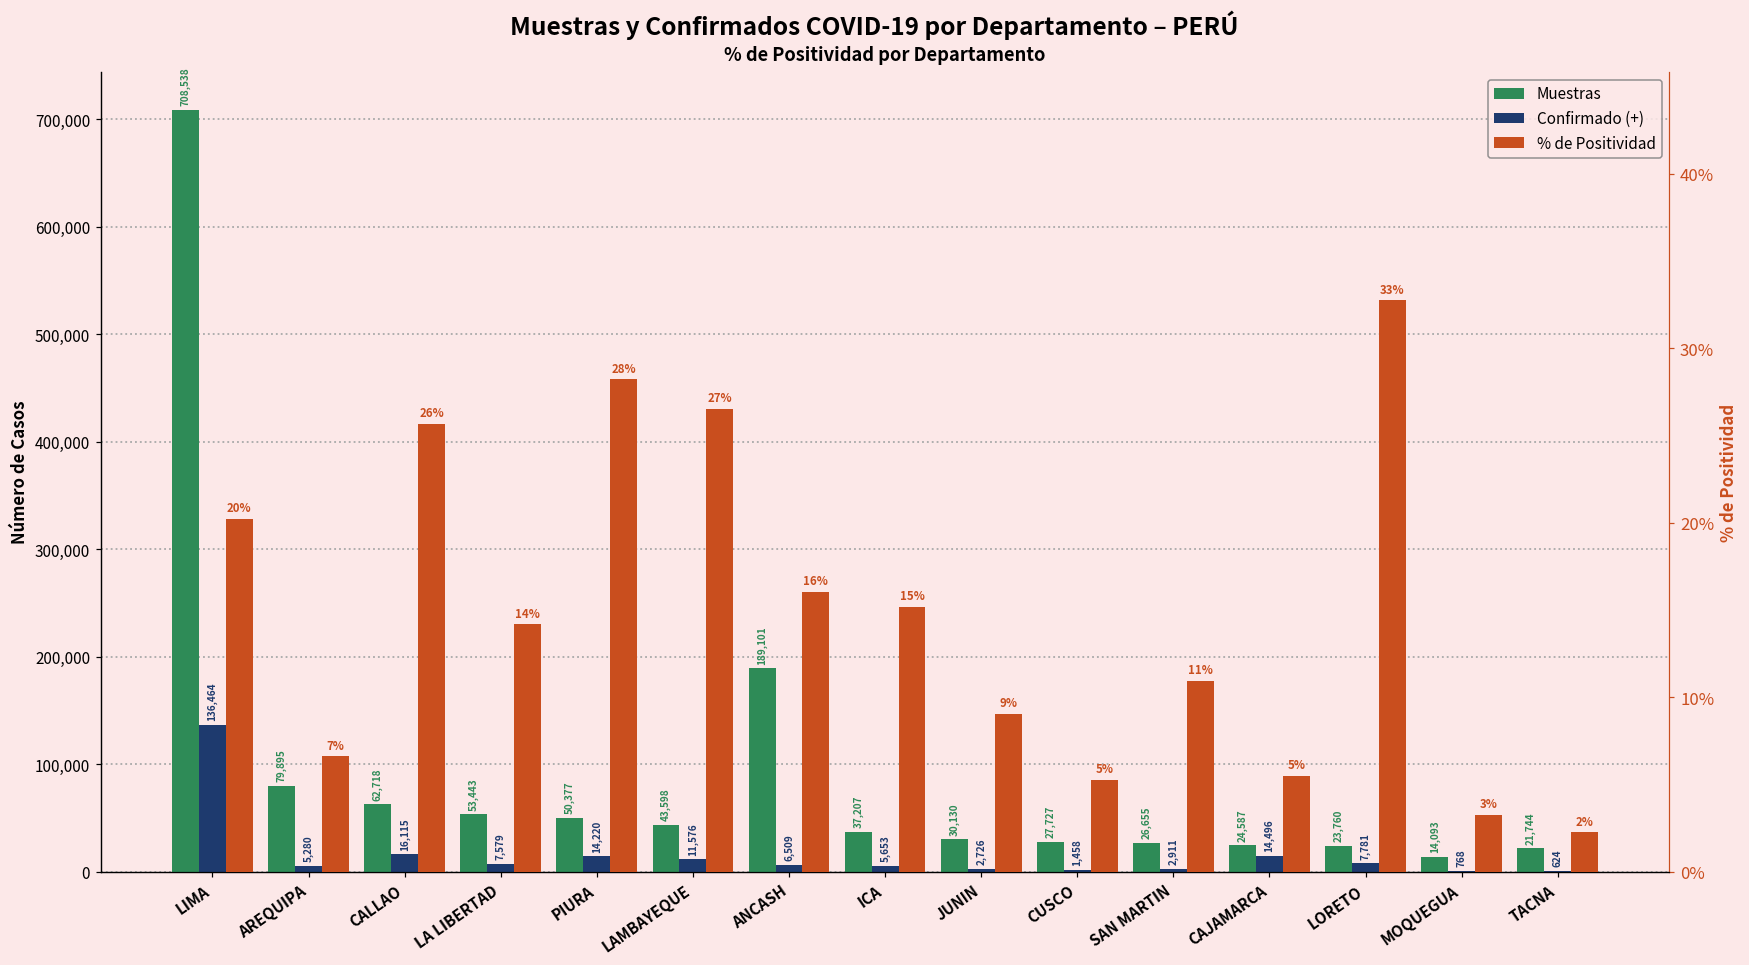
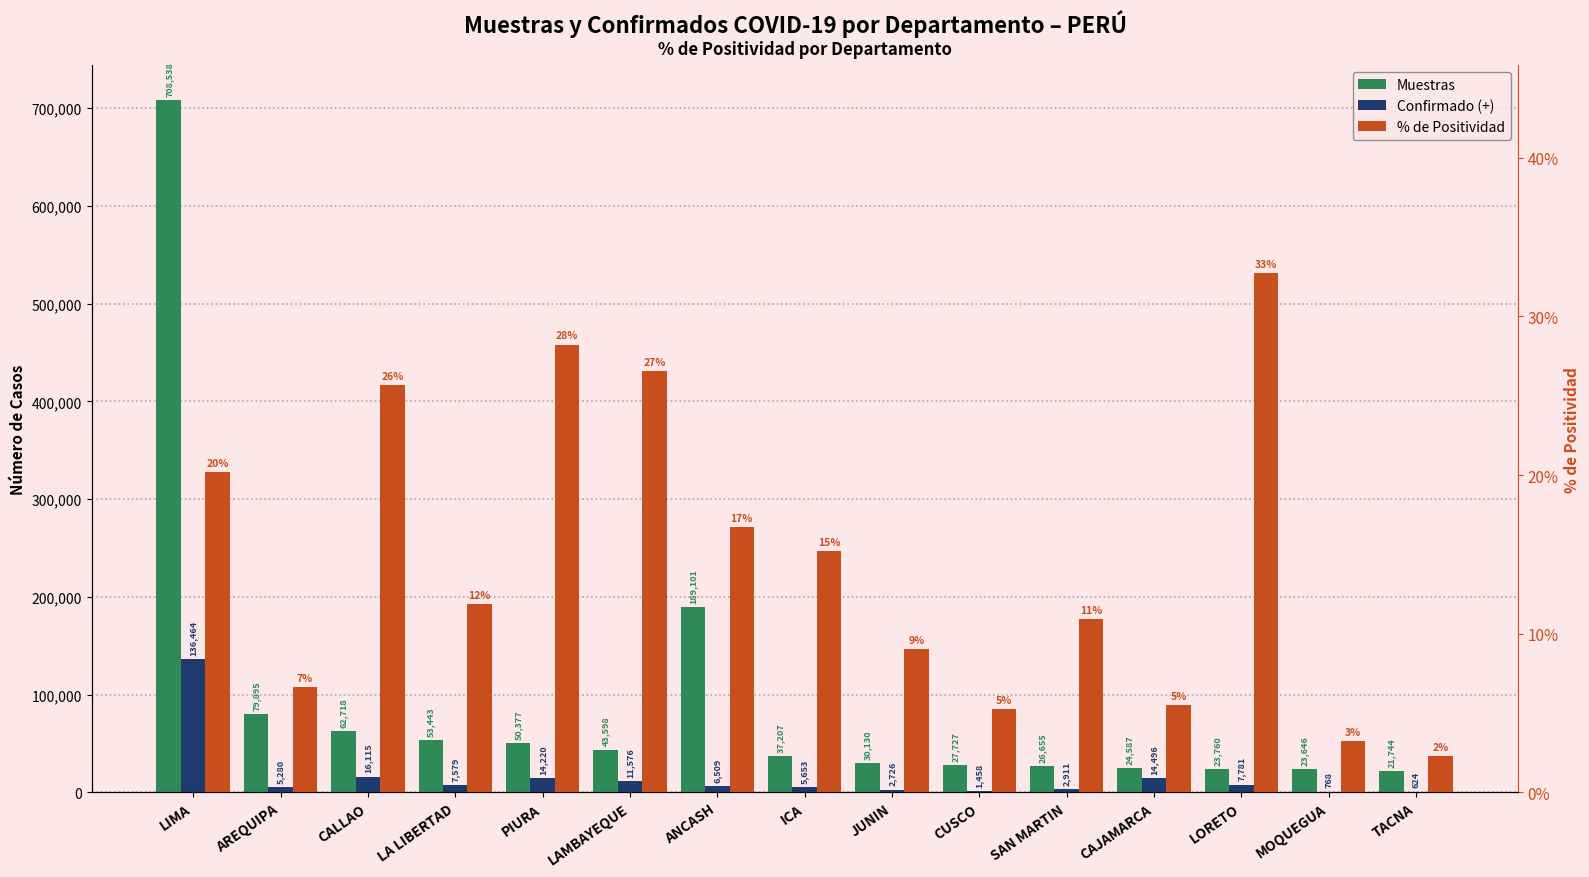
  {
    "Muestras": {
      "LIMA": "708,538",
      "AREQUIPA": "79,895",
      "CALLAO": "62,718",
      "LA LIBERTAD": "53,443",
      "PIURA": "50,377",
      "LAMBAYEQUE": "43,598",
      "ANCASH": "189,101",
      "ICA": "37,207",
      "JUNIN": "30,130",
      "CUSCO": "27,727",
      "SAN MARTIN": "26,655",
      "CAJAMARCA": "24,587",
      "LORETO": "23,760",
-     "MOQUEGUA": "14,093",
+     "MOQUEGUA": "23,646",
      "TACNA": "21,744"
    },
    "Confirmado (+)": {
      "LIMA": "136,464",
      "AREQUIPA": "5,280",
      "CALLAO": "16,115",
      "LA LIBERTAD": "7,579",
      "PIURA": "14,220",
      "LAMBAYEQUE": "11,576",
      "ANCASH": "6,509",
      "ICA": "5,653",
      "JUNIN": "2,726",
      "CUSCO": "1,458",
      "SAN MARTIN": "2,911",
      "CAJAMARCA": "14,496",
      "LORETO": "7,781",
      "MOQUEGUA": "768",
      "TACNA": "624"
    },
    "% de Positividad": {
      "LIMA": "20%",
      "AREQUIPA": "7%",
      "CALLAO": "26%",
-     "LA LIBERTAD": "14%",
+     "LA LIBERTAD": "12%",
      "PIURA": "28%",
      "LAMBAYEQUE": "27%",
-     "ANCASH": "16%",
+     "ANCASH": "17%",
      "ICA": "15%",
      "JUNIN": "9%",
      "CUSCO": "5%",
      "SAN MARTIN": "11%",
      "CAJAMARCA": "5%",
      "LORETO": "33%",
      "MOQUEGUA": "3%",
      "TACNA": "2%"
    }
  }
